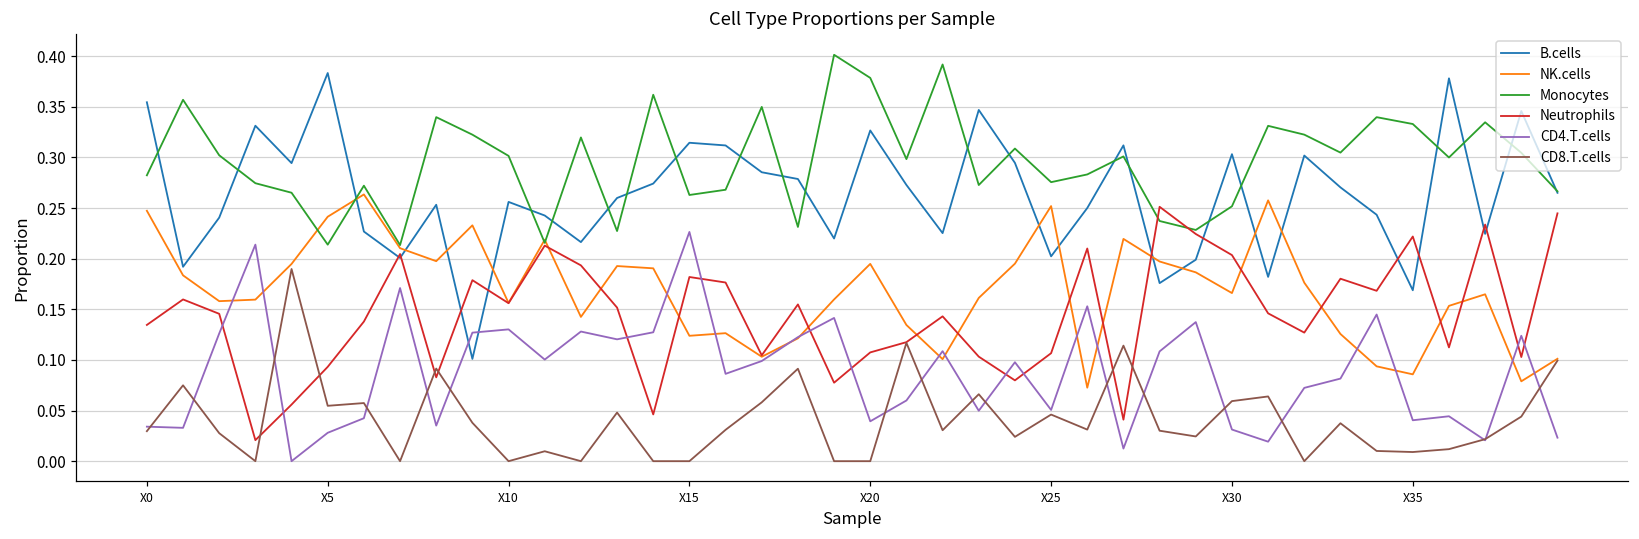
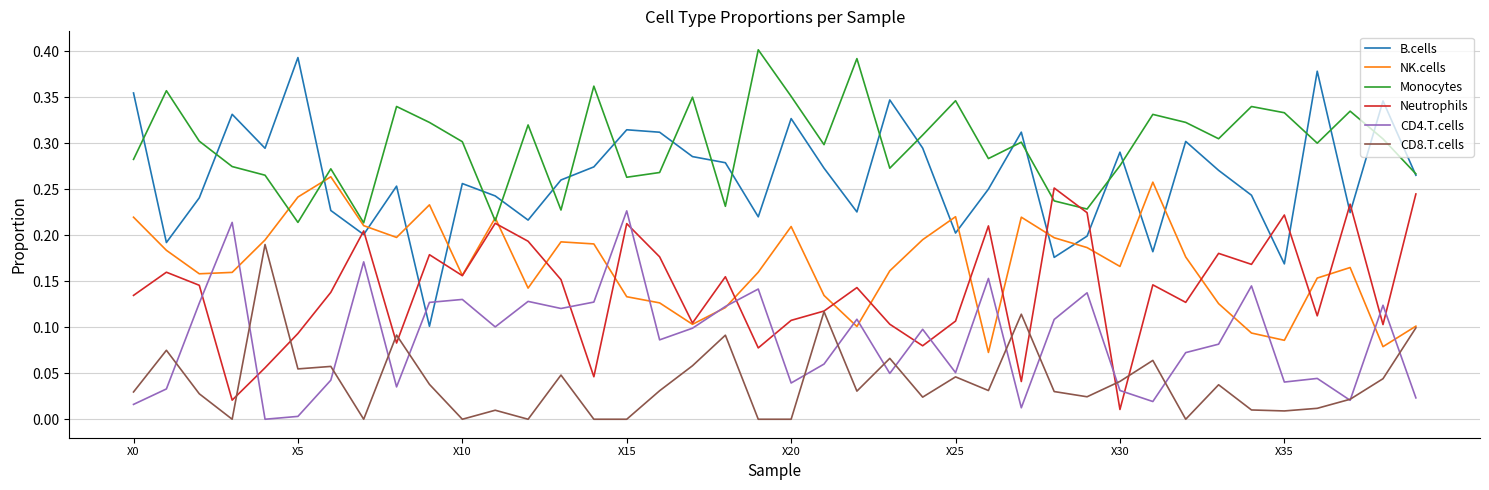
  {
    "B.cells": {
      "X0": 0.35,
-     "X5": 0.38,
+     "X5": 0.39,
      "X10": 0.26,
      "X15": 0.31,
      "X20": 0.33,
      "X25": 0.20,
-     "X30": 0.30,
+     "X30": 0.29,
      "X35": 0.17
    },
    "NK.cells": {
-     "X0": 0.25,
+     "X0": 0.22,
      "X5": 0.24,
-     "X15": 0.12,
-     "X20": 0.19,
-     "X25": 0.25,
+     "X15": 0.13,
+     "X20": 0.21,
+     "X25": 0.22,
      "X30": 0.17,
      "X35": 0.09
    },
    "Monocytes": {
      "X0": 0.28,
      "X5": 0.21,
      "X10": 0.30,
      "X15": 0.26,
-     "X20": 0.38,
-     "X25": 0.28,
-     "X30": 0.25,
+     "X20": 0.35,
+     "X25": 0.35,
+     "X30": 0.28,
      "X35": 0.33
    },
    "Neutrophils": {
      "X0": 0.13,
      "X5": 0.09,
-     "X15": 0.18,
+     "X15": 0.21,
      "X20": 0.11,
      "X25": 0.11,
-     "X30": 0.20,
+     "X30": 0.01,
      "X35": 0.22
    },
    "CD4.T.cells": {
-     "X0": 0.03,
-     "X5": 0.03,
+     "X0": 0.02,
+     "X5": 0.00,
      "X10": 0.13,
      "X15": 0.23,
      "X20": 0.04,
      "X25": 0.05,
      "X30": 0.03,
      "X35": 0.04
    },
    "CD8.T.cells": {
      "X0": 0.03,
      "X5": 0.05,
      "X10": 0.00,
      "X15": 0.00,
      "X20": 0.00,
      "X25": 0.05,
-     "X30": 0.06,
+     "X30": 0.04,
      "X35": 0.01
    }
  }
